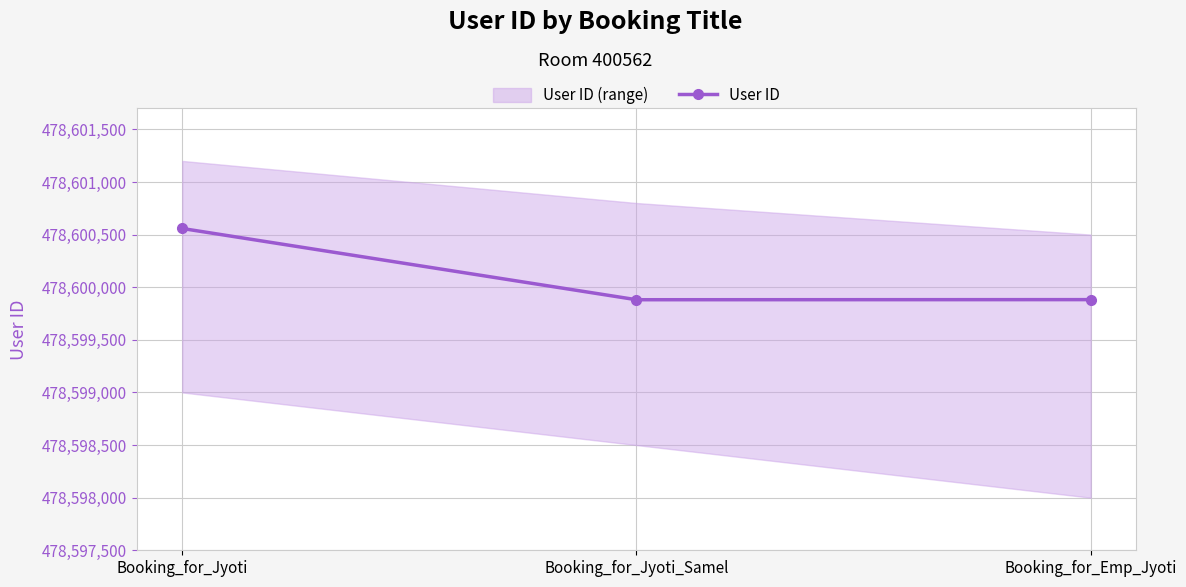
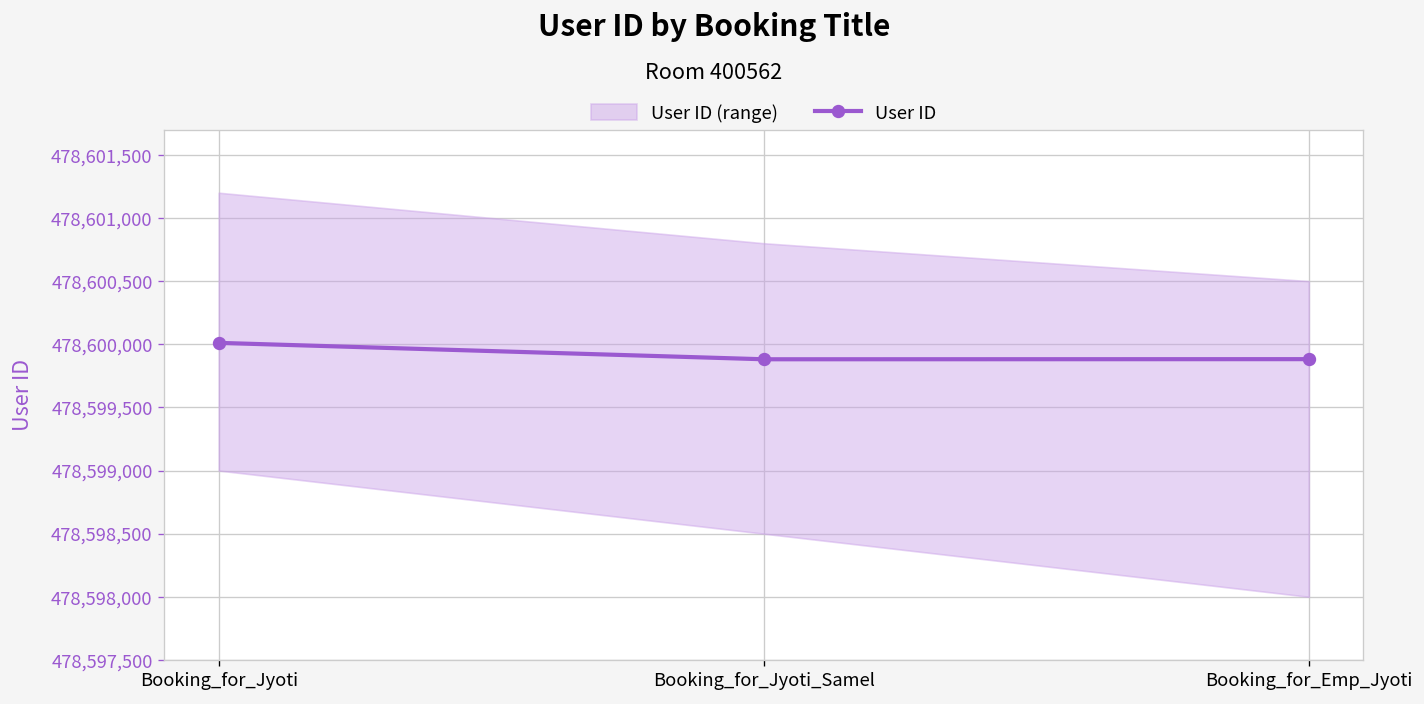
  {
    "User ID": {
-     "Booking_for_Jyoti": "478,600,560",
+     "Booking_for_Jyoti": "478,600,010",
      "Booking_for_Jyoti_Samel": "478,599,880",
      "Booking_for_Emp_Jyoti": "478,599,880"
    }
  }
